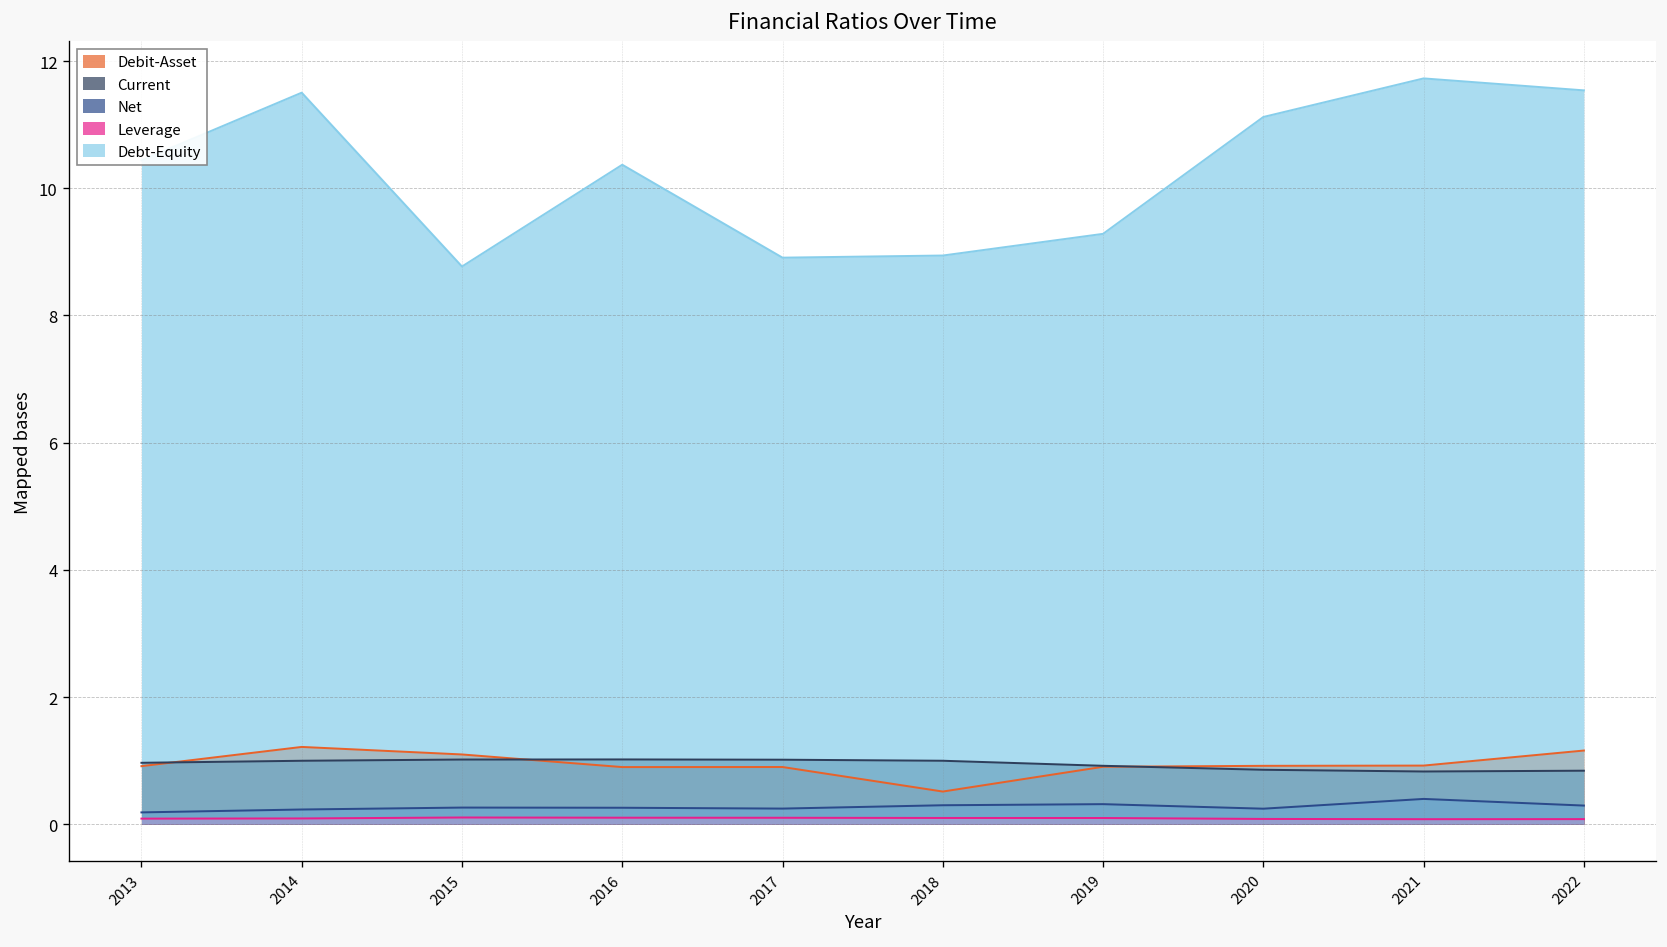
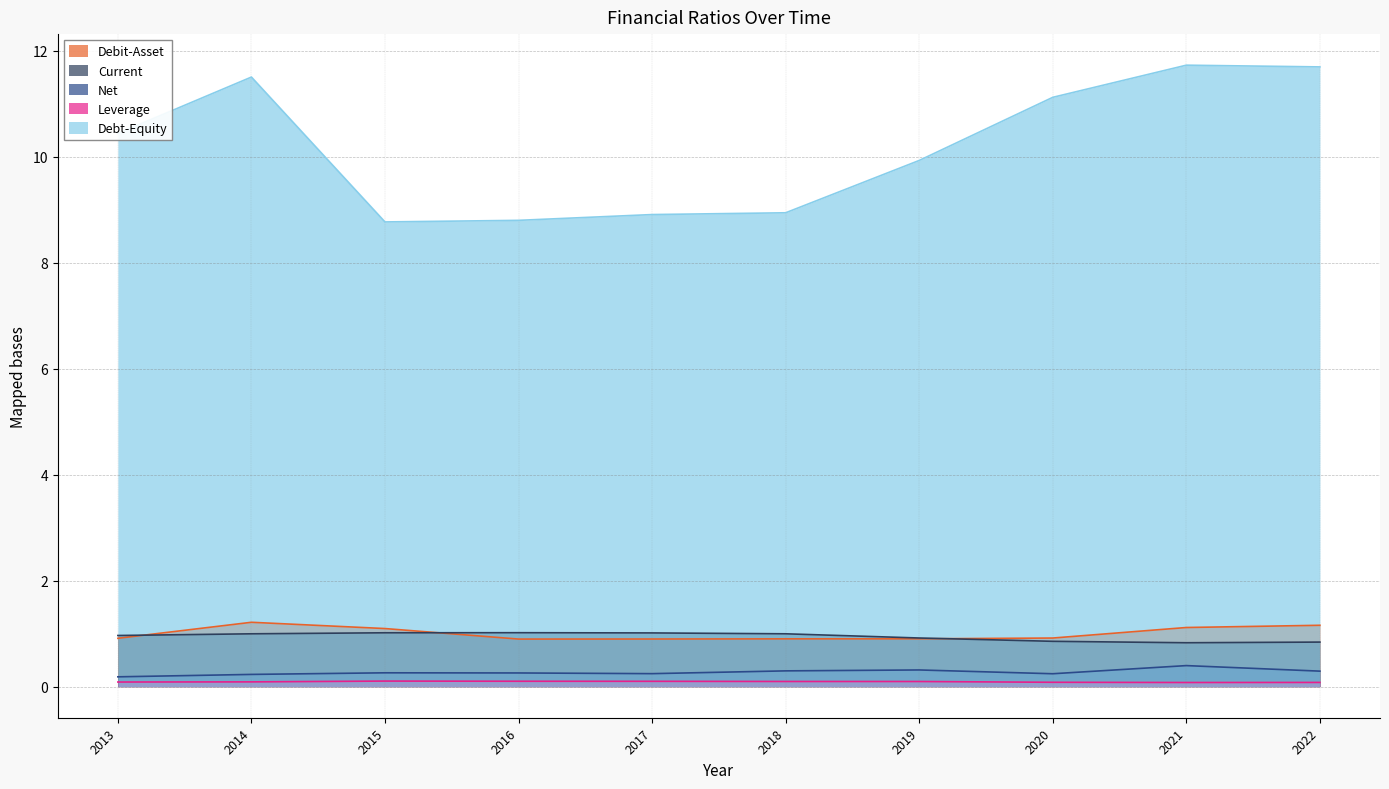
  {
    "Debit-Asset": {
      "2013": 0.9,
      "2014": 1.2,
      "2015": 1.1,
      "2016": 0.9,
      "2017": 0.9,
-     "2018": 0.5,
+     "2018": 0.9,
      "2020": 0.9,
-     "2021": 0.9,
+     "2021": 1.1,
      "2022": 1.2
    },
    "Leverage": {
      "2013": 0.1,
      "2014": 0.1,
      "2015": 0.1,
      "2016": 0.1,
      "2017": 0.1,
      "2018": 0.1,
      "2019": 0.1,
      "2020": 0.1,
      "2021": 0.1,
      "2022": 0.1
    },
    "Debt-Equity": {
      "2014": 11.5,
      "2015": 8.8,
-     "2016": 10.4,
+     "2016": 8.8,
      "2017": 8.9,
      "2018": 8.9,
-     "2019": 9.3,
+     "2019": 9.9,
      "2020": 11.1,
      "2021": 11.7,
-     "2022": 11.5
+     "2022": 11.7
    }
  }
